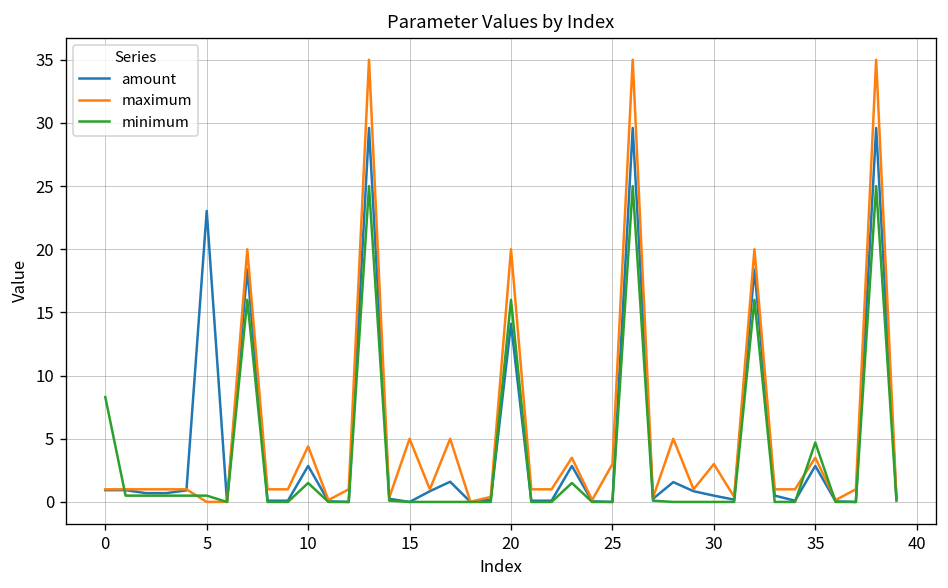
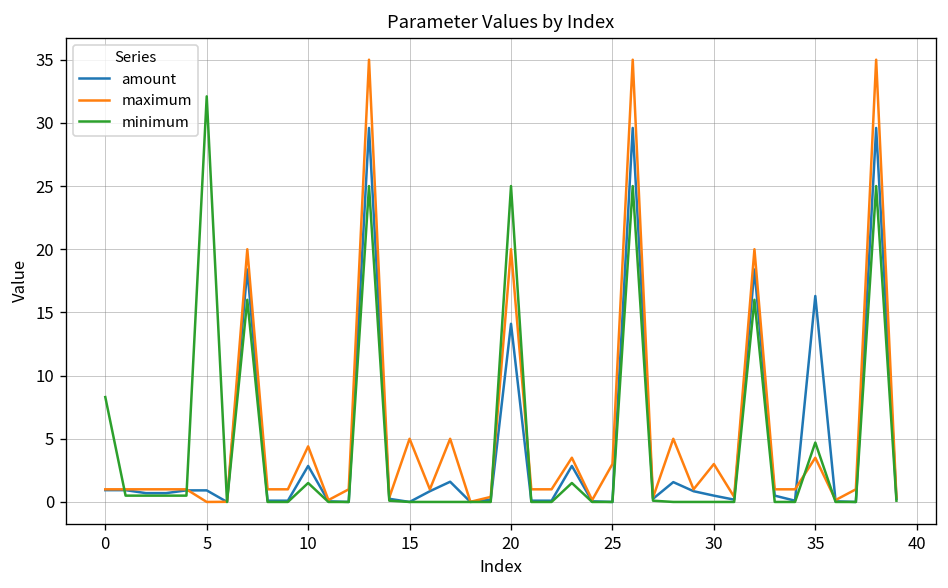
  {
    "amount": {
-     "5": 23.0,
+     "5": 0.9,
      "10": 2.9,
      "20": 14.1,
      "30": 0.5,
-     "35": 2.9
+     "35": 16.3
    },
    "maximum": {
      "5": 0.0,
      "10": 4.4,
      "15": 5.0,
      "20": 20.0,
      "25": 3.0,
      "30": 3.0,
      "35": 3.5
    },
    "minimum": {
      "0": 8.3,
-     "5": 0.5,
+     "5": 32.1,
      "10": 1.5,
-     "20": 16,
+     "20": 25,
      "30": 0.0,
      "35": 4.7
    }
  }
